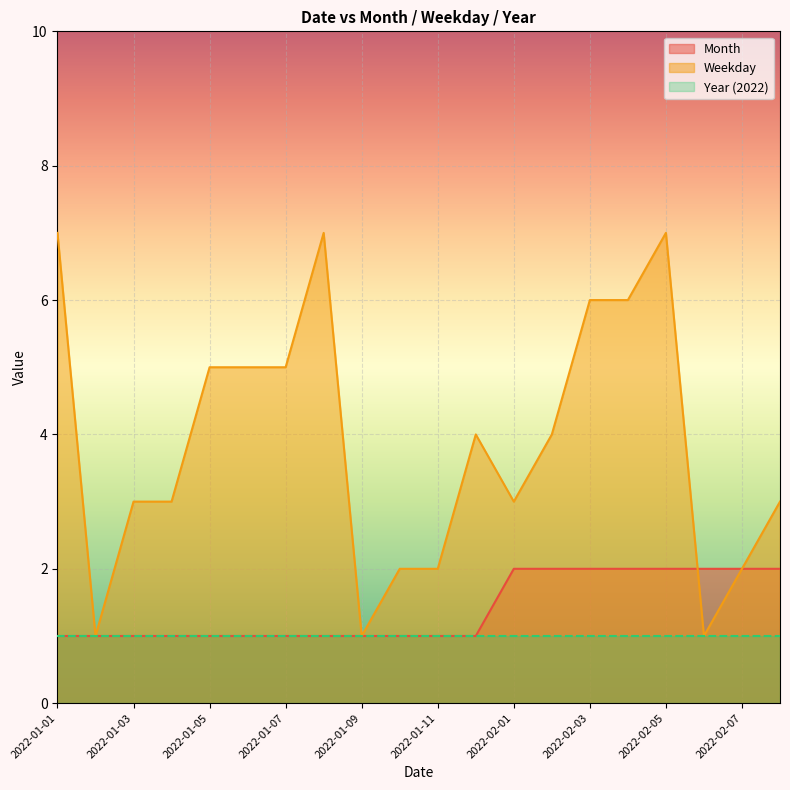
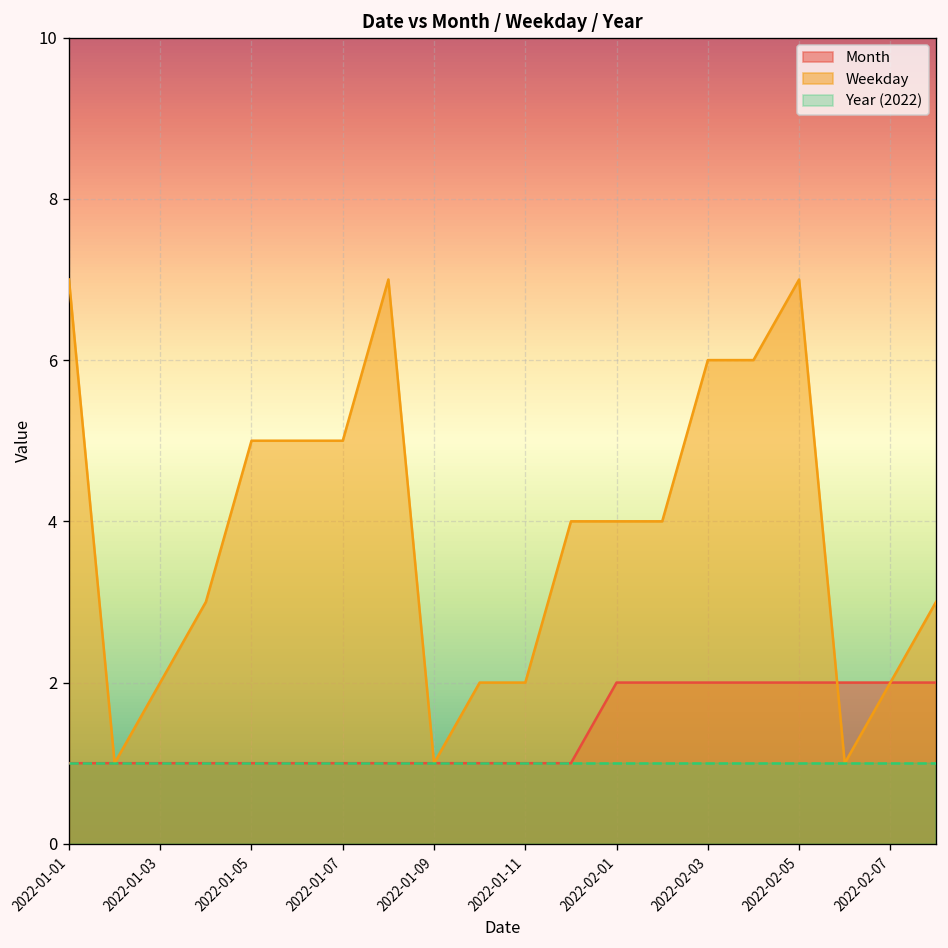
  {
    "Month": {
      "2022-02-01": 2,
      "2022-02-03": 2,
      "2022-02-05": 2
    },
    "Weekday": {
      "2022-01-01": 7,
-     "2022-01-03": 3,
+     "2022-01-03": 2,
      "2022-01-05": 5,
      "2022-01-07": 5,
      "2022-01-11": 2,
-     "2022-02-01": 3,
+     "2022-02-01": 4,
      "2022-02-03": 6,
      "2022-02-05": 7
    },
    "Year (2022)": {
      "2022-02-01": 1,
      "2022-02-03": 1,
      "2022-02-05": 1,
      "2022-02-07": 1
    }
  }
